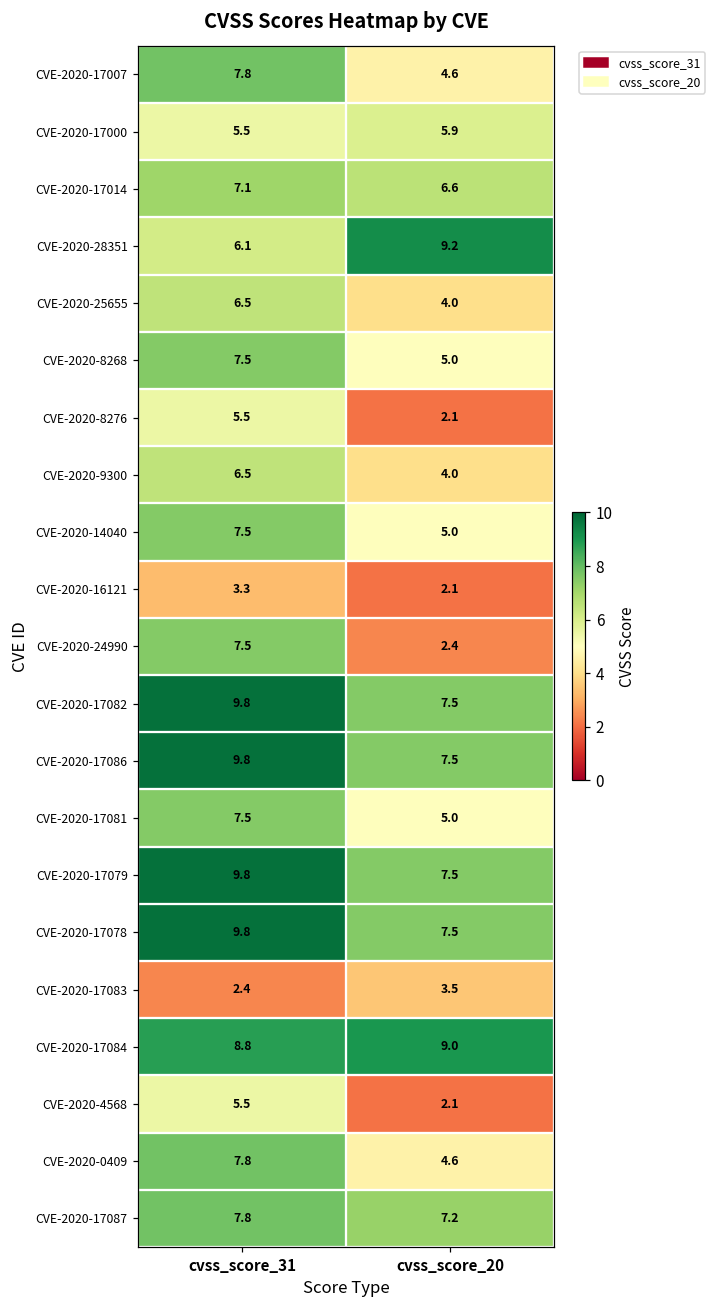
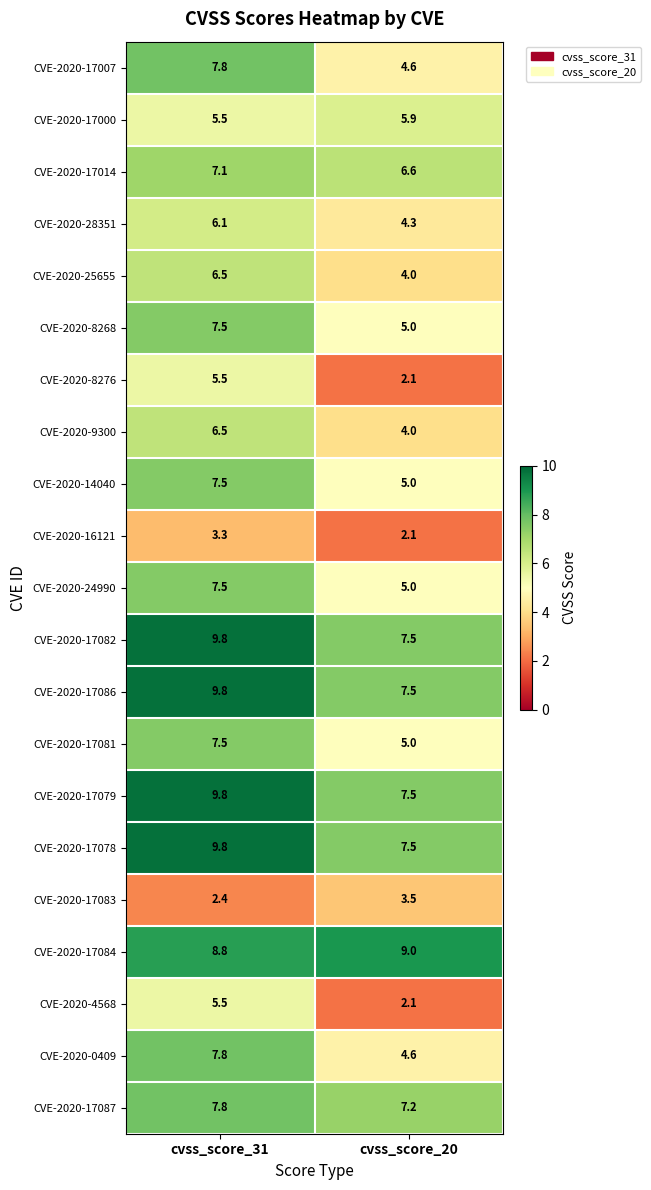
  {
    "CVE-2020-17007": {
      "cvss_score_31": 7.8,
      "cvss_score_20": 4.6
    },
    "CVE-2020-17000": {
      "cvss_score_31": 5.5,
      "cvss_score_20": 5.9
    },
    "CVE-2020-17014": {
      "cvss_score_31": 7.1,
      "cvss_score_20": 6.6
    },
    "CVE-2020-28351": {
      "cvss_score_31": 6.1,
-     "cvss_score_20": 9.2
+     "cvss_score_20": 4.3
    },
    "CVE-2020-25655": {
      "cvss_score_31": 6.5,
      "cvss_score_20": 4.0
    },
    "CVE-2020-8268": {
      "cvss_score_31": 7.5,
      "cvss_score_20": 5.0
    },
    "CVE-2020-8276": {
      "cvss_score_31": 5.5,
      "cvss_score_20": 2.1
    },
    "CVE-2020-9300": {
      "cvss_score_31": 6.5,
      "cvss_score_20": 4.0
    },
    "CVE-2020-14040": {
      "cvss_score_31": 7.5,
      "cvss_score_20": 5.0
    },
    "CVE-2020-16121": {
      "cvss_score_31": 3.3,
      "cvss_score_20": 2.1
    },
    "CVE-2020-24990": {
      "cvss_score_31": 7.5,
-     "cvss_score_20": 2.4
+     "cvss_score_20": 5.0
    },
    "CVE-2020-17082": {
      "cvss_score_31": 9.8,
      "cvss_score_20": 7.5
    },
    "CVE-2020-17086": {
      "cvss_score_31": 9.8,
      "cvss_score_20": 7.5
    },
    "CVE-2020-17081": {
      "cvss_score_31": 7.5,
      "cvss_score_20": 5.0
    },
    "CVE-2020-17079": {
      "cvss_score_31": 9.8,
      "cvss_score_20": 7.5
    },
    "CVE-2020-17078": {
      "cvss_score_31": 9.8,
      "cvss_score_20": 7.5
    },
    "CVE-2020-17083": {
      "cvss_score_31": 2.4,
      "cvss_score_20": 3.5
    },
    "CVE-2020-17084": {
      "cvss_score_31": 8.8,
      "cvss_score_20": 9.0
    },
    "CVE-2020-4568": {
      "cvss_score_31": 5.5,
      "cvss_score_20": 2.1
    },
    "CVE-2020-0409": {
      "cvss_score_31": 7.8,
      "cvss_score_20": 4.6
    },
    "CVE-2020-17087": {
      "cvss_score_31": 7.8,
      "cvss_score_20": 7.2
    }
  }
